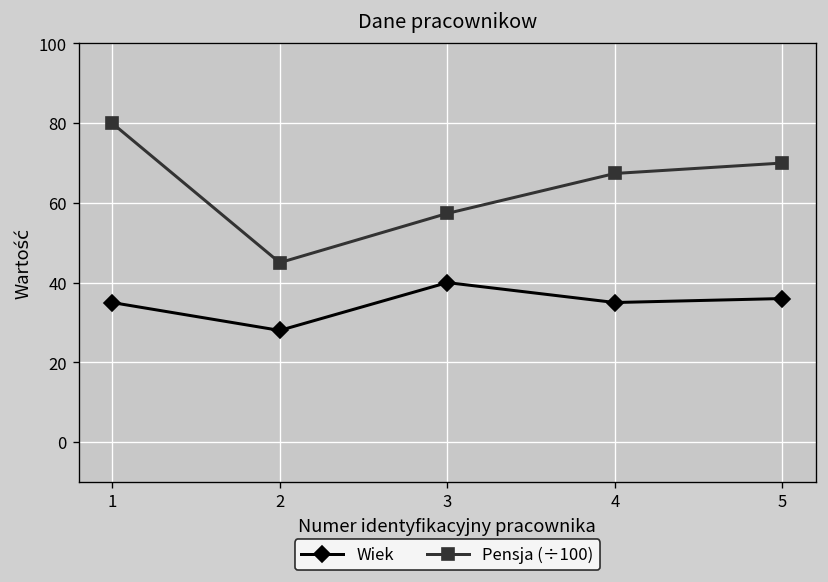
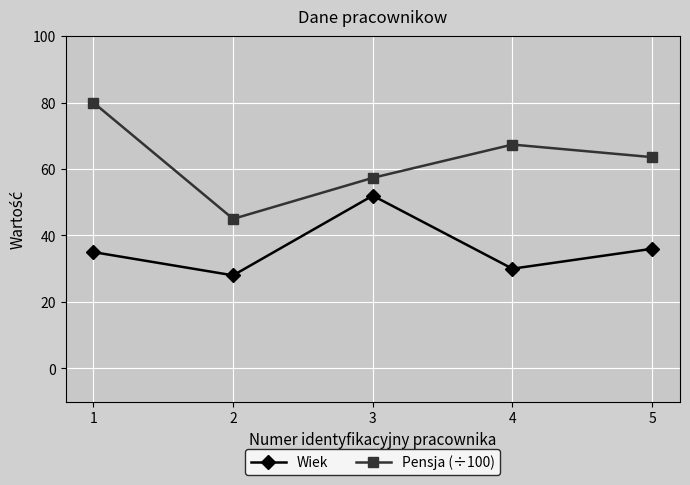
  {
    "Wiek": {
      "1": 35,
      "2": 28,
-     "3": 40,
-     "4": 35,
+     "3": 52,
+     "4": 30,
      "5": 36
    },
    "Pensja (÷100)": {
      "1": 80,
      "2": 45,
      "3": 57,
      "4": 67,
-     "5": 70
+     "5": 64
    }
  }
